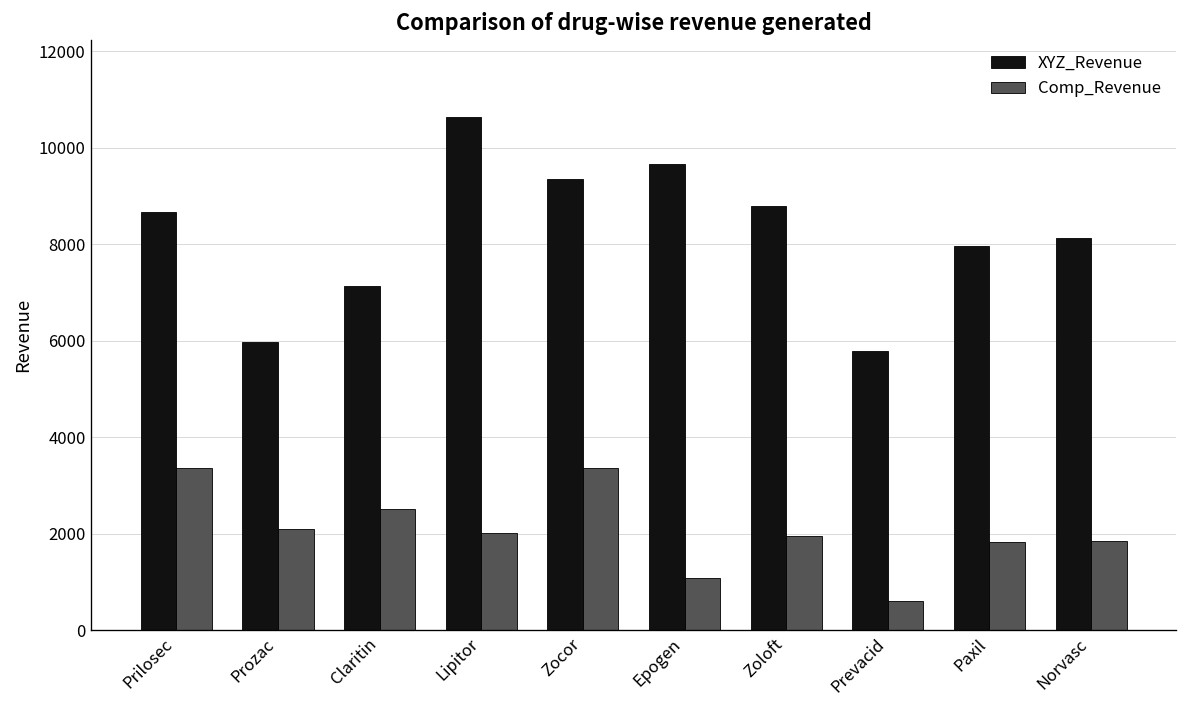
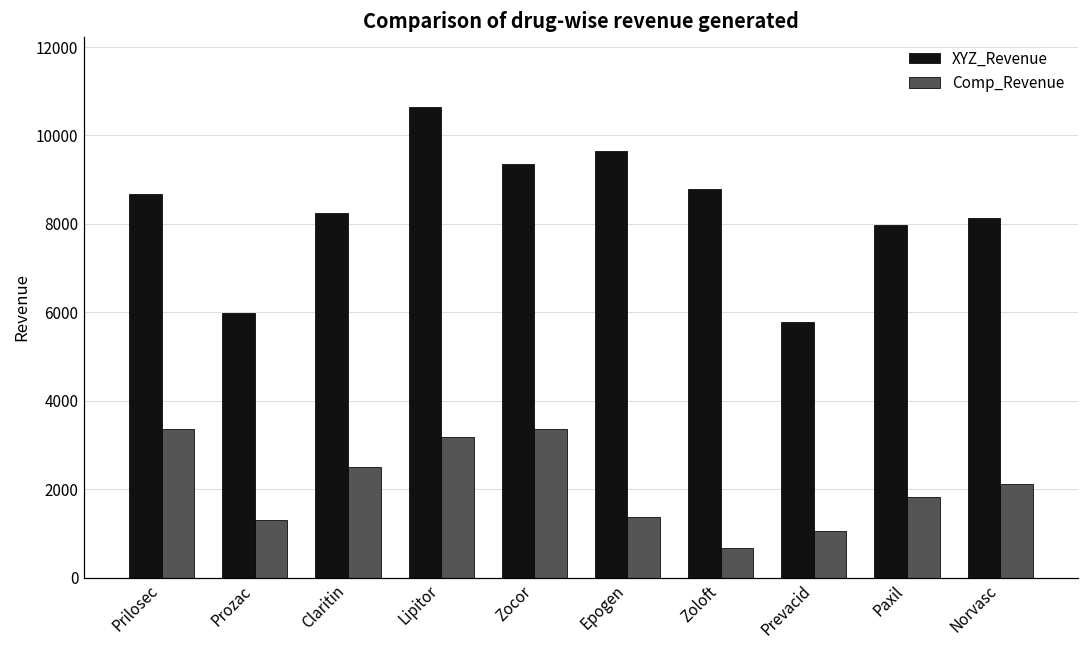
  {
    "XYZ_Revenue": {
      "Prilosec": 8700,
      "Prozac": 6000,
-     "Claritin": 7100,
+     "Claritin": 8200,
      "Lipitor": 10600,
      "Zocor": 9400,
      "Epogen": 9700,
      "Zoloft": 8800,
      "Prevacid": 5800,
      "Paxil": 8000,
      "Norvasc": 8100
    },
    "Comp_Revenue": {
      "Prilosec": 3400,
-     "Prozac": 2100,
+     "Prozac": 1300,
      "Claritin": 2500,
-     "Lipitor": 2000,
+     "Lipitor": 3200,
      "Zocor": 3400,
-     "Epogen": 1100,
-     "Zoloft": 1900,
-     "Prevacid": 600,
+     "Epogen": 1400,
+     "Zoloft": 700,
+     "Prevacid": 1100,
      "Paxil": 1800,
-     "Norvasc": 1800
+     "Norvasc": 2100
    }
  }
